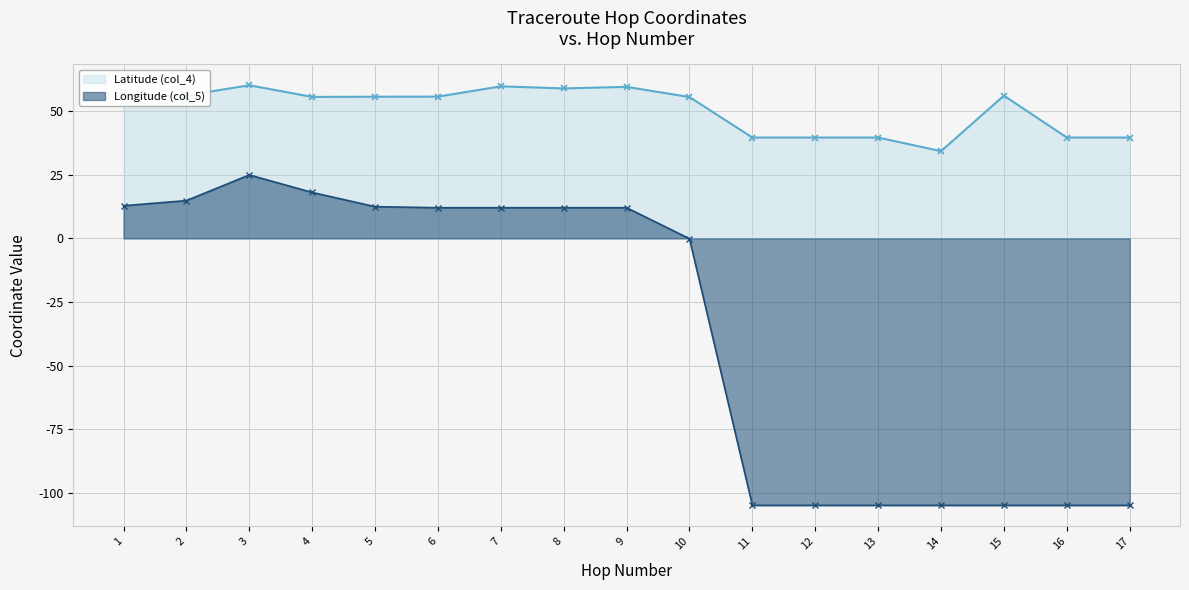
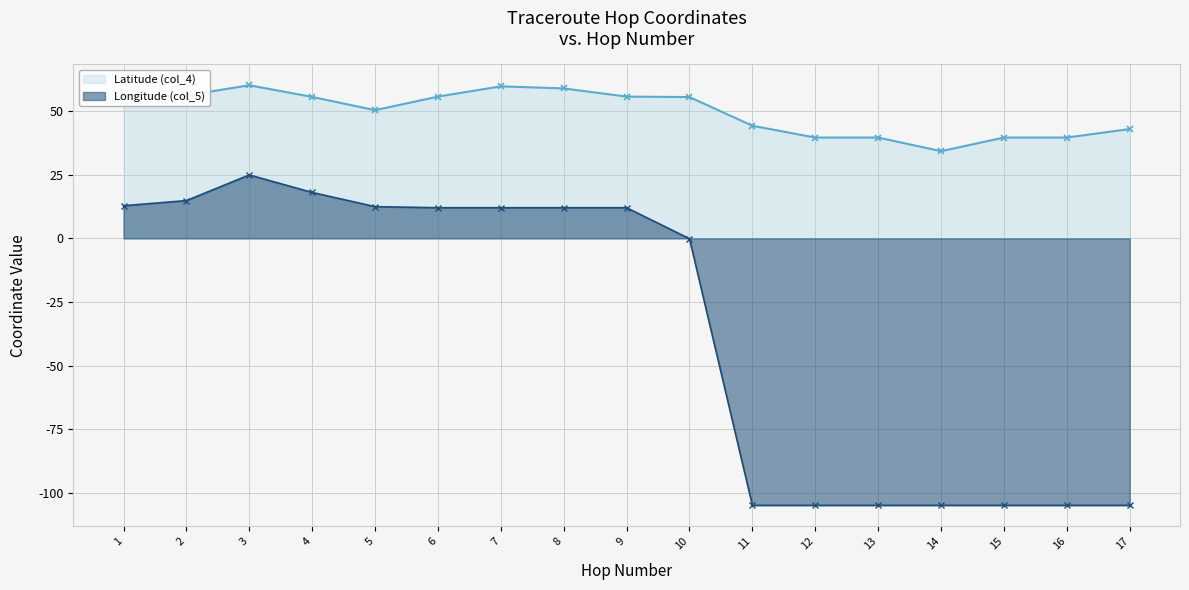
  {
    "Latitude (col_4)": {
      "3": 60,
      "4": 56,
-     "5": 56,
+     "5": 50,
      "6": 56,
      "7": 60,
      "8": 59,
-     "9": 60,
+     "9": 56,
      "10": 56,
-     "11": 40,
+     "11": 44,
      "12": 40,
      "13": 40,
      "14": 34,
-     "15": 56,
+     "15": 40,
      "16": 40,
-     "17": 40
+     "17": 43
    }
  }
